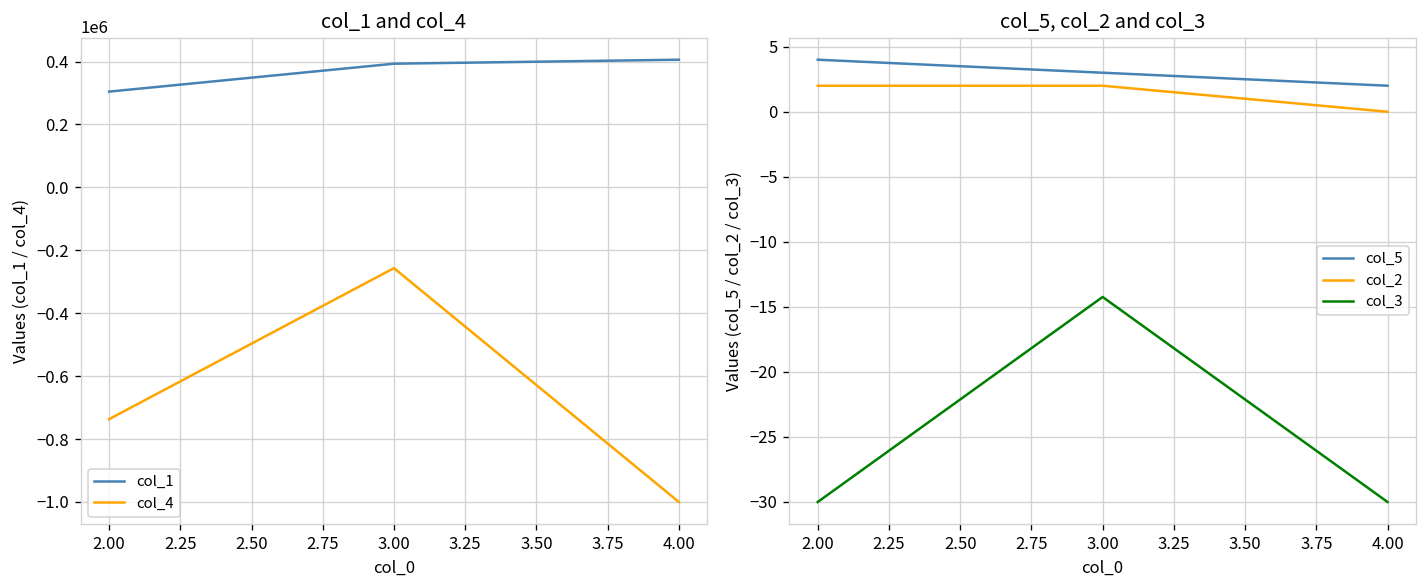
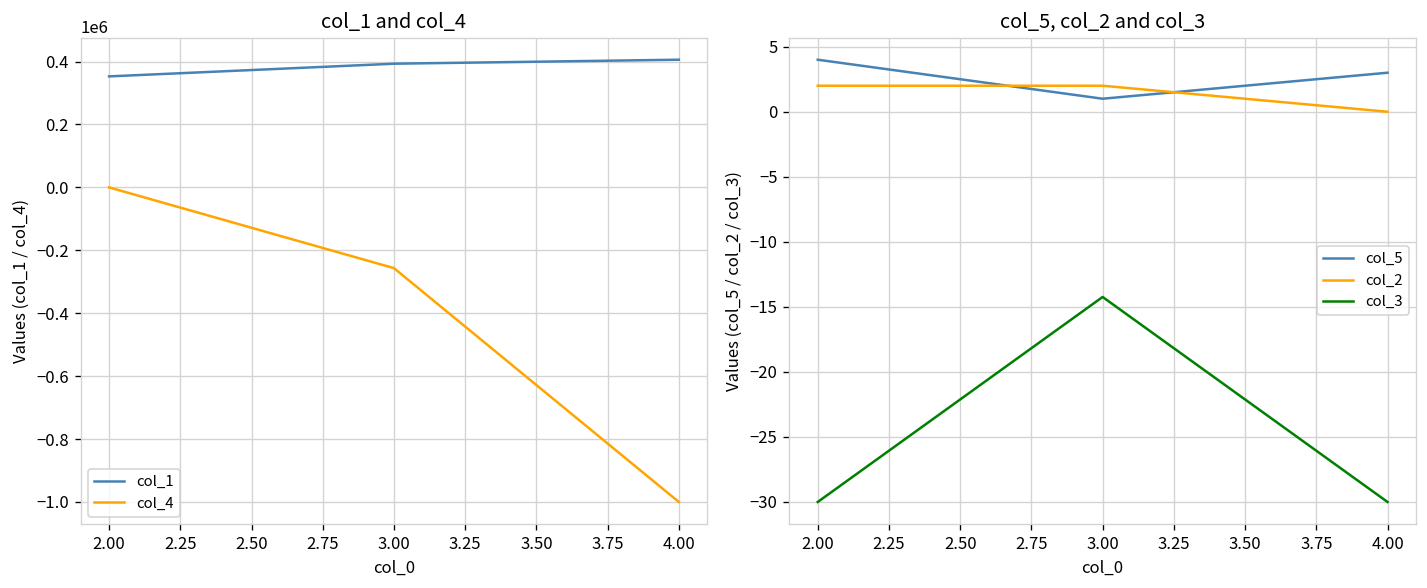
  {
    "col_1 and col_4": {
      "col_1": {
-       "2.00": 300000,
+       "2.00": 350000,
        "3.00": 390000,
        "4.00": 410000
      },
      "col_4": {
-       "2.00": -740000,
+       "2.00": 0,
        "3.00": -260000,
        "4.00": -1000000
      }
    },
    "col_5, col_2 and col_3": {
      "col_5": {
        "2.00": 4,
-       "3.00": 3,
-       "4.00": 2
+       "3.00": 1,
+       "4.00": 3
      },
      "col_2": {
        "2.00": 2,
        "3.00": 2,
        "4.00": 0
      },
      "col_3": {
        "2.00": -30,
        "3.00": -14.2,
        "4.00": -30
      }
    }
  }
